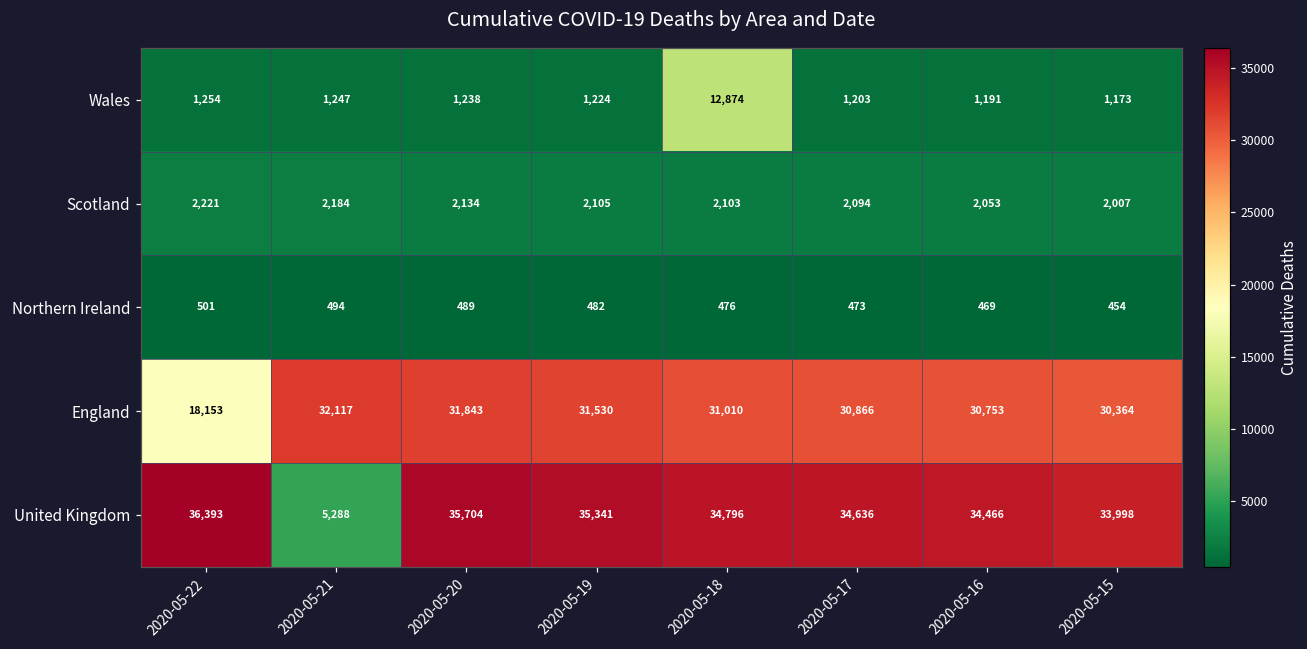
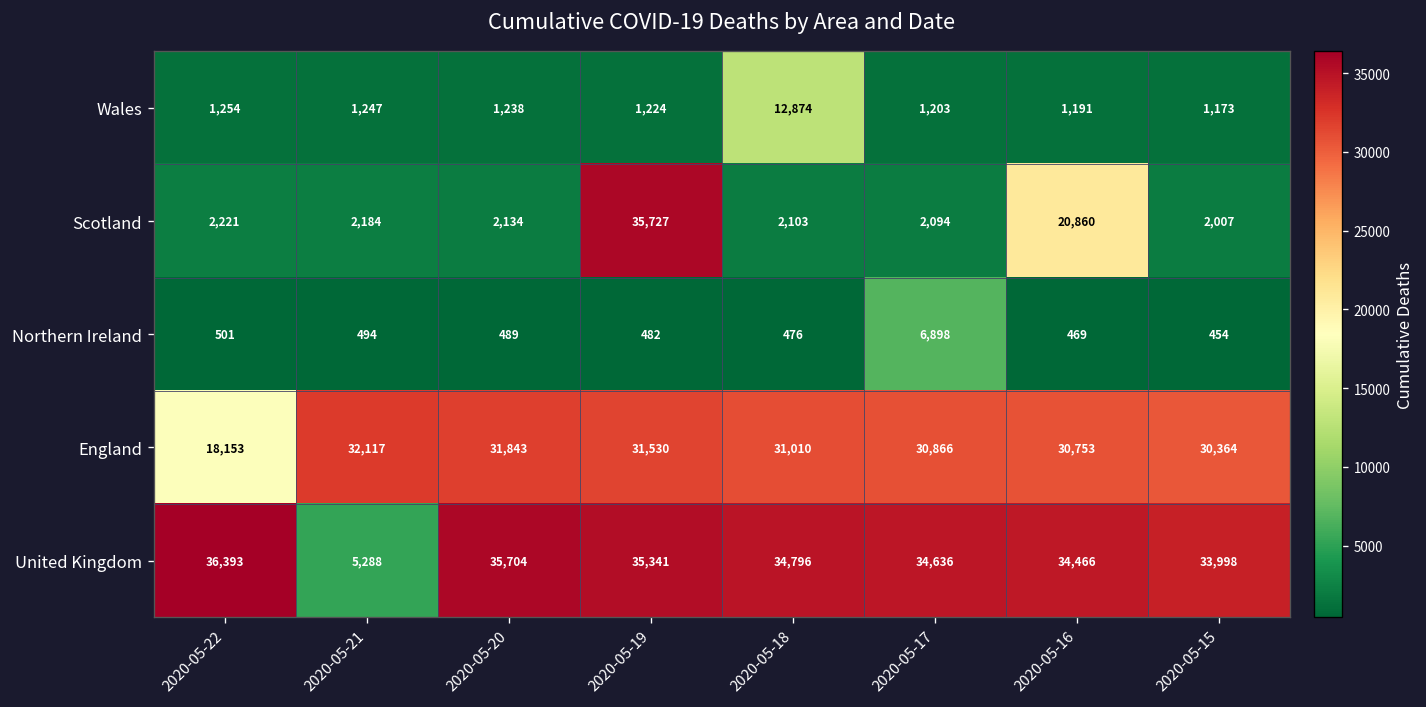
  {
    "Wales": {
      "2020-05-22": "1,254",
      "2020-05-21": "1,247",
      "2020-05-20": "1,238",
      "2020-05-19": "1,224",
      "2020-05-18": "12,874",
      "2020-05-17": "1,203",
      "2020-05-16": "1,191",
      "2020-05-15": "1,173"
    },
    "Scotland": {
      "2020-05-22": "2,221",
      "2020-05-21": "2,184",
      "2020-05-20": "2,134",
-     "2020-05-19": "2,105",
+     "2020-05-19": "35,727",
      "2020-05-18": "2,103",
      "2020-05-17": "2,094",
-     "2020-05-16": "2,053",
+     "2020-05-16": "20,860",
      "2020-05-15": "2,007"
    },
    "Northern Ireland": {
      "2020-05-22": "501",
      "2020-05-21": "494",
      "2020-05-20": "489",
      "2020-05-19": "482",
      "2020-05-18": "476",
-     "2020-05-17": "473",
+     "2020-05-17": "6,898",
      "2020-05-16": "469",
      "2020-05-15": "454"
    },
    "England": {
      "2020-05-22": "18,153",
      "2020-05-21": "32,117",
      "2020-05-20": "31,843",
      "2020-05-19": "31,530",
      "2020-05-18": "31,010",
      "2020-05-17": "30,866",
      "2020-05-16": "30,753",
      "2020-05-15": "30,364"
    },
    "United Kingdom": {
      "2020-05-22": "36,393",
      "2020-05-21": "5,288",
      "2020-05-20": "35,704",
      "2020-05-19": "35,341",
      "2020-05-18": "34,796",
      "2020-05-17": "34,636",
      "2020-05-16": "34,466",
      "2020-05-15": "33,998"
    }
  }
